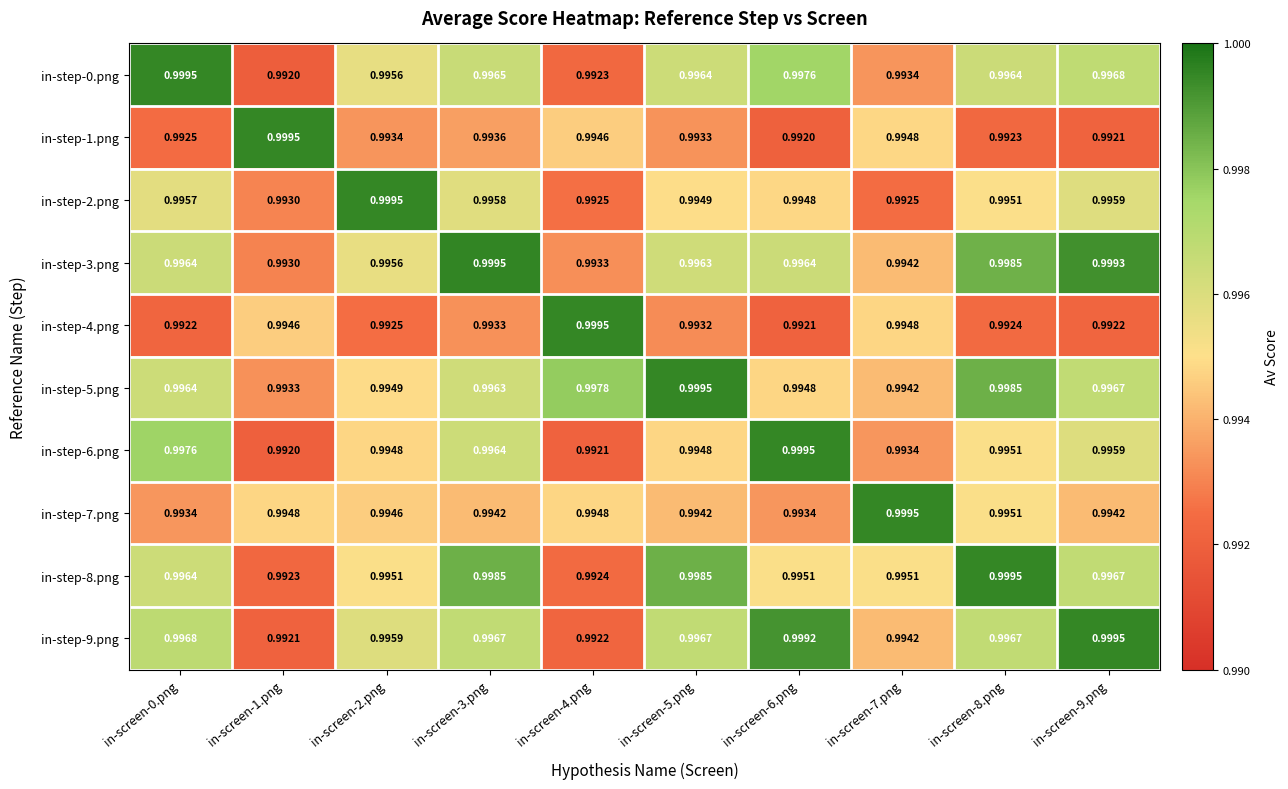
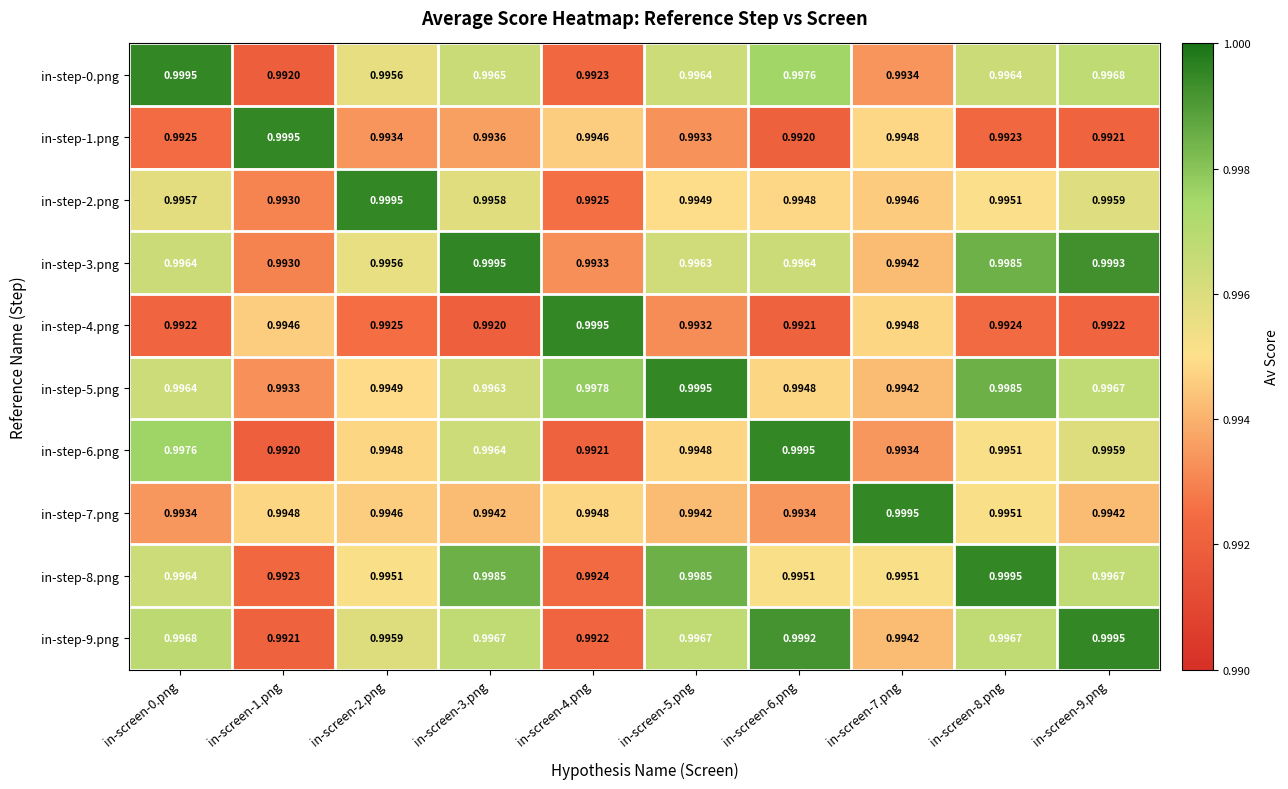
  {
    "in-step-0.png": {
      "in-screen-0.png": 0.9995,
      "in-screen-1.png": 0.9920,
      "in-screen-2.png": 0.9956,
      "in-screen-3.png": 0.9965,
      "in-screen-4.png": 0.9923,
      "in-screen-5.png": 0.9964,
      "in-screen-6.png": 0.9976,
      "in-screen-7.png": 0.9934,
      "in-screen-8.png": 0.9964,
      "in-screen-9.png": 0.9968
    },
    "in-step-1.png": {
      "in-screen-0.png": 0.9925,
      "in-screen-1.png": 0.9995,
      "in-screen-2.png": 0.9934,
      "in-screen-3.png": 0.9936,
      "in-screen-4.png": 0.9946,
      "in-screen-5.png": 0.9933,
      "in-screen-6.png": 0.9920,
      "in-screen-7.png": 0.9948,
      "in-screen-8.png": 0.9923,
      "in-screen-9.png": 0.9921
    },
    "in-step-2.png": {
      "in-screen-0.png": 0.9957,
      "in-screen-1.png": 0.9930,
      "in-screen-2.png": 0.9995,
      "in-screen-3.png": 0.9958,
      "in-screen-4.png": 0.9925,
      "in-screen-5.png": 0.9949,
      "in-screen-6.png": 0.9948,
-     "in-screen-7.png": 0.9925,
+     "in-screen-7.png": 0.9946,
      "in-screen-8.png": 0.9951,
      "in-screen-9.png": 0.9959
    },
    "in-step-3.png": {
      "in-screen-0.png": 0.9964,
      "in-screen-1.png": 0.9930,
      "in-screen-2.png": 0.9956,
      "in-screen-3.png": 0.9995,
      "in-screen-4.png": 0.9933,
      "in-screen-5.png": 0.9963,
      "in-screen-6.png": 0.9964,
      "in-screen-7.png": 0.9942,
      "in-screen-8.png": 0.9985,
      "in-screen-9.png": 0.9993
    },
    "in-step-4.png": {
      "in-screen-0.png": 0.9922,
      "in-screen-1.png": 0.9946,
      "in-screen-2.png": 0.9925,
-     "in-screen-3.png": 0.9933,
+     "in-screen-3.png": 0.9920,
      "in-screen-4.png": 0.9995,
      "in-screen-5.png": 0.9932,
      "in-screen-6.png": 0.9921,
      "in-screen-7.png": 0.9948,
      "in-screen-8.png": 0.9924,
      "in-screen-9.png": 0.9922
    },
    "in-step-5.png": {
      "in-screen-0.png": 0.9964,
      "in-screen-1.png": 0.9933,
      "in-screen-2.png": 0.9949,
      "in-screen-3.png": 0.9963,
      "in-screen-4.png": 0.9978,
      "in-screen-5.png": 0.9995,
      "in-screen-6.png": 0.9948,
      "in-screen-7.png": 0.9942,
      "in-screen-8.png": 0.9985,
      "in-screen-9.png": 0.9967
    },
    "in-step-6.png": {
      "in-screen-0.png": 0.9976,
      "in-screen-1.png": 0.9920,
      "in-screen-2.png": 0.9948,
      "in-screen-3.png": 0.9964,
      "in-screen-4.png": 0.9921,
      "in-screen-5.png": 0.9948,
      "in-screen-6.png": 0.9995,
      "in-screen-7.png": 0.9934,
      "in-screen-8.png": 0.9951,
      "in-screen-9.png": 0.9959
    },
    "in-step-7.png": {
      "in-screen-0.png": 0.9934,
      "in-screen-1.png": 0.9948,
      "in-screen-2.png": 0.9946,
      "in-screen-3.png": 0.9942,
      "in-screen-4.png": 0.9948,
      "in-screen-5.png": 0.9942,
      "in-screen-6.png": 0.9934,
      "in-screen-7.png": 0.9995,
      "in-screen-8.png": 0.9951,
      "in-screen-9.png": 0.9942
    },
    "in-step-8.png": {
      "in-screen-0.png": 0.9964,
      "in-screen-1.png": 0.9923,
      "in-screen-2.png": 0.9951,
      "in-screen-3.png": 0.9985,
      "in-screen-4.png": 0.9924,
      "in-screen-5.png": 0.9985,
      "in-screen-6.png": 0.9951,
      "in-screen-7.png": 0.9951,
      "in-screen-8.png": 0.9995,
      "in-screen-9.png": 0.9967
    },
    "in-step-9.png": {
      "in-screen-0.png": 0.9968,
      "in-screen-1.png": 0.9921,
      "in-screen-2.png": 0.9959,
      "in-screen-3.png": 0.9967,
      "in-screen-4.png": 0.9922,
      "in-screen-5.png": 0.9967,
      "in-screen-6.png": 0.9992,
      "in-screen-7.png": 0.9942,
      "in-screen-8.png": 0.9967,
      "in-screen-9.png": 0.9995
    }
  }
